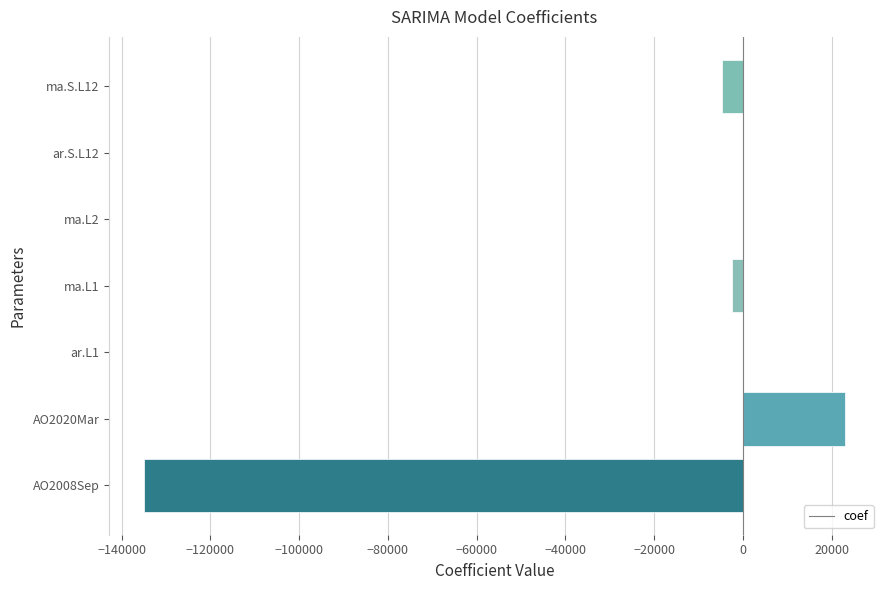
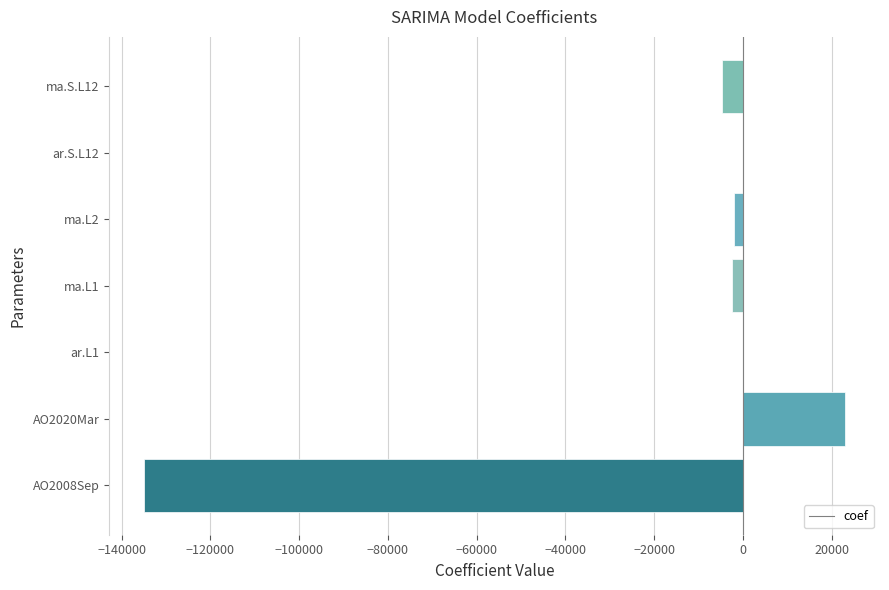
  {
    "ma.S.L12": -5000,
-   "ma.L2": 0,
+   "ma.L2": -2000,
    "ma.L1": -3000,
    "AO2020Mar": 23000,
    "AO2008Sep": -135000
  }
